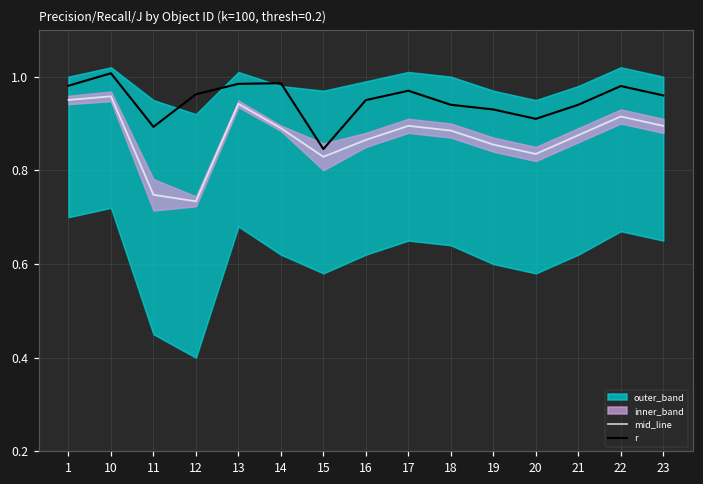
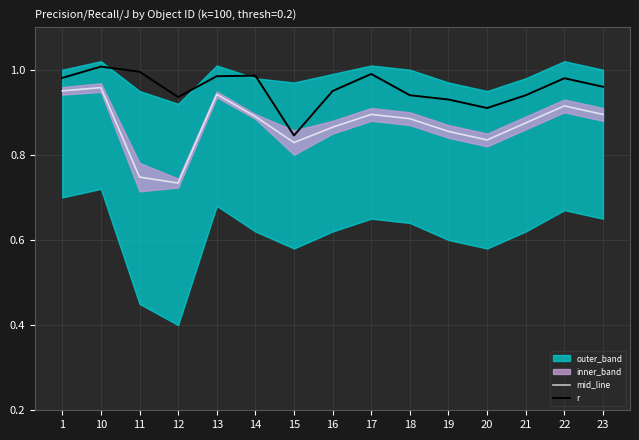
  {
    "mid_line": {
      "1": 0.95,
      "10": 0.96,
      "11": 0.75,
      "12": 0.73,
      "13": 0.94,
      "15": 0.83,
      "16": 0.87,
      "17": 0.90,
      "18": 0.89,
      "19": 0.86,
      "20": 0.84,
      "21": 0.88,
      "22": 0.92,
      "23": 0.90
    },
    "r": {
      "1": 0.98,
      "10": 1.01,
-     "11": 0.89,
-     "12": 0.96,
+     "11": 1.00,
+     "12": 0.94,
      "13": 0.98,
      "14": 0.99,
      "15": 0.85,
      "16": 0.95,
-     "17": 0.97,
+     "17": 0.99,
      "18": 0.94,
      "19": 0.93,
      "20": 0.91,
      "21": 0.94,
      "22": 0.98,
      "23": 0.96
    }
  }
